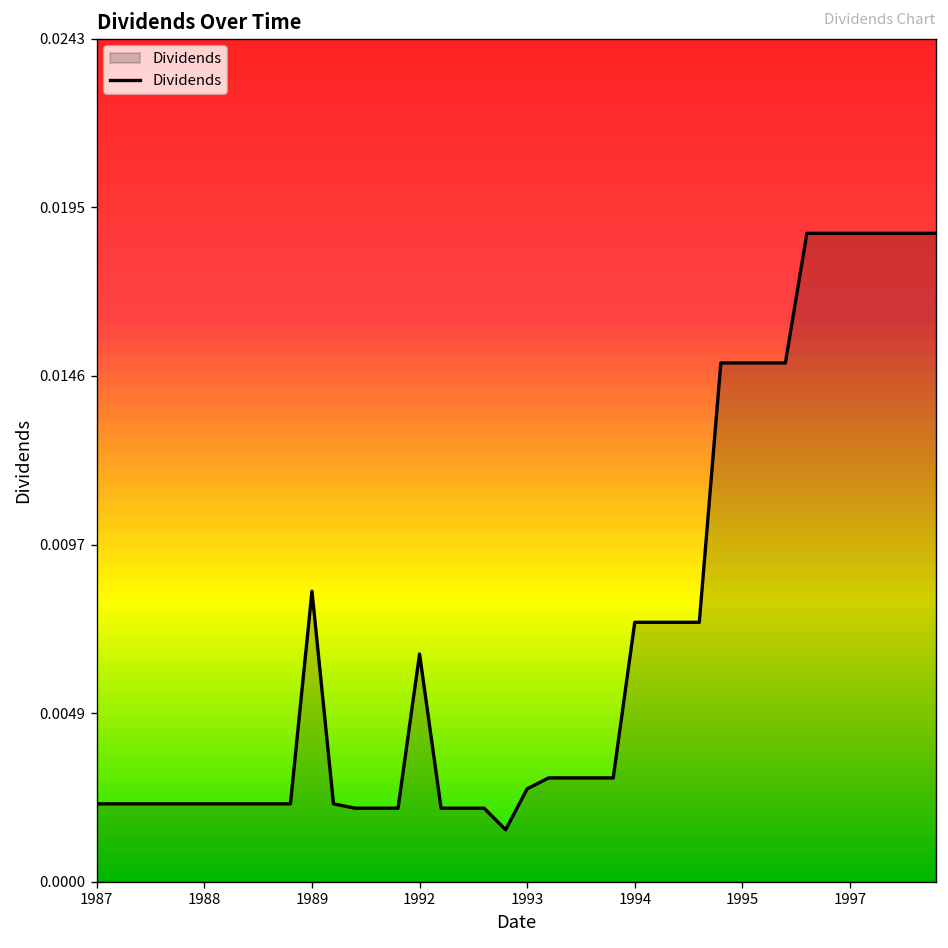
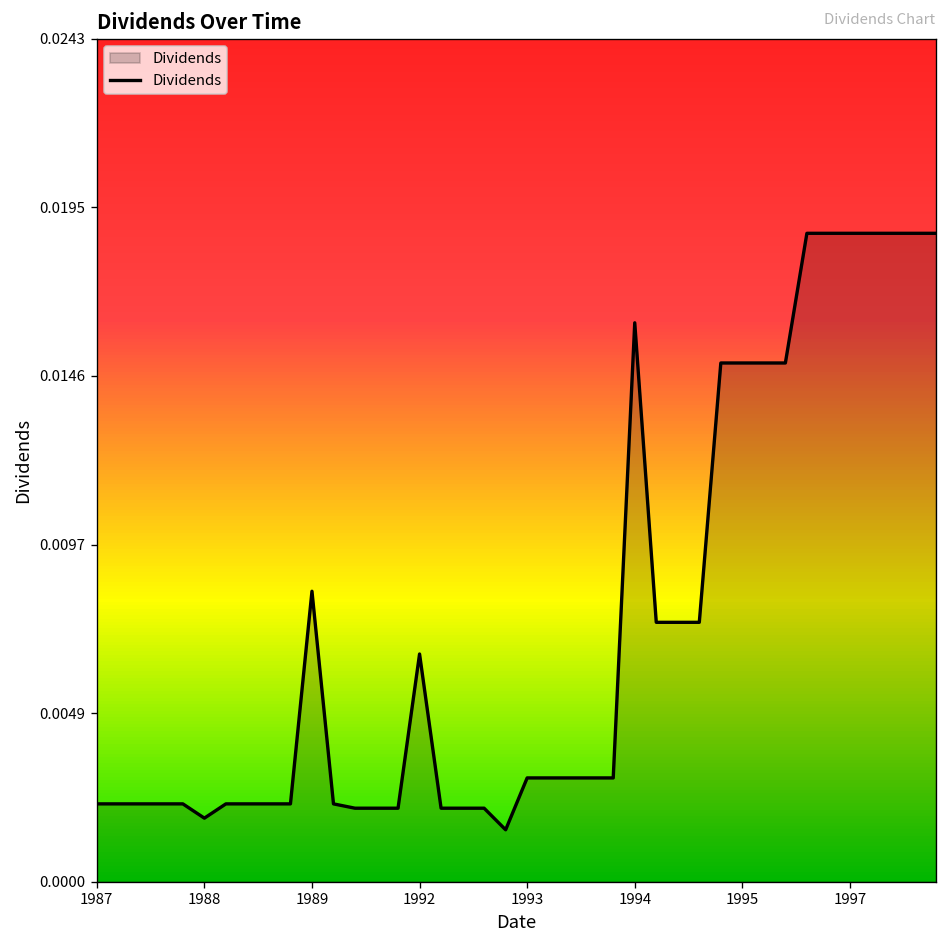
  {
    "1987": 0.0022,
-   "1988": 0.0022,
+   "1988": 0.0018,
    "1989": 0.0084,
    "1992": 0.0066,
-   "1993": 0.0027,
-   "1994": 0.0075,
+   "1993": 0.0030,
+   "1994": 0.0161,
    "1995": 0.0150,
    "1997": 0.0187
  }
